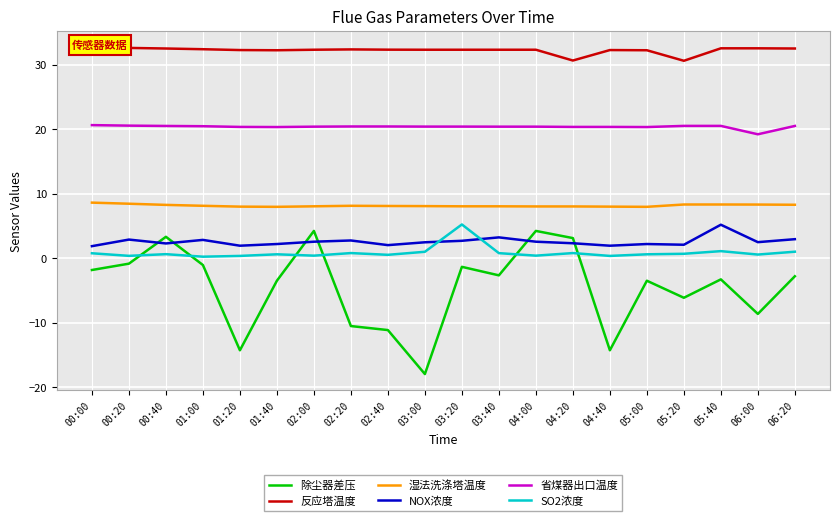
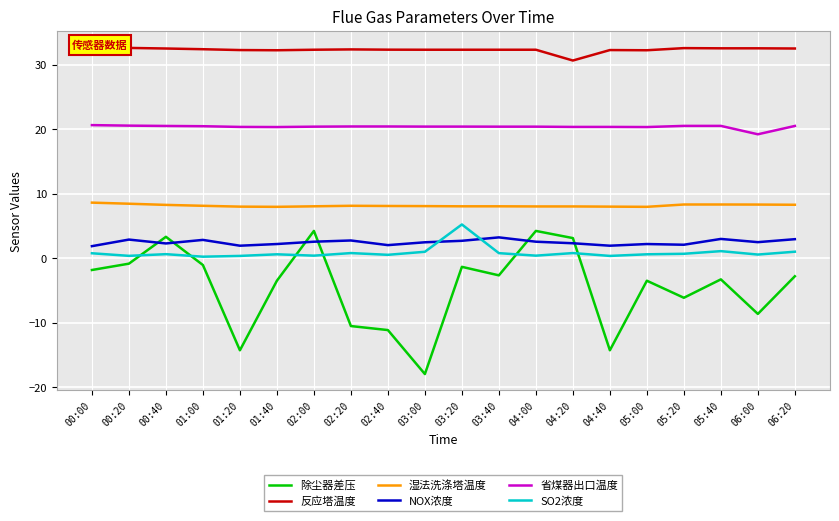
  {
    "除尘器差压": {
      "00:00": -2,
      "00:20": -1,
      "00:40": 3,
      "01:00": -1,
      "01:20": -14,
      "01:40": -3,
      "02:00": 4,
      "02:20": -10,
      "02:40": -11,
      "03:00": -18,
      "03:20": -1,
      "03:40": -3,
      "04:00": 4,
      "04:20": 3,
      "04:40": -14,
      "05:00": -3,
      "05:20": -6,
      "05:40": -3,
      "06:00": -9,
      "06:20": -3
    },
    "反应塔温度": {
      "00:40": 32,
      "01:00": 32,
      "01:20": 32,
      "01:40": 32,
      "02:00": 32,
      "02:20": 32,
      "02:40": 32,
      "03:00": 32,
      "03:20": 32,
      "03:40": 32,
      "04:00": 32,
      "04:20": 31,
      "04:40": 32,
      "05:00": 32,
-     "05:20": 31,
+     "05:20": 33,
      "05:40": 33,
      "06:00": 33,
      "06:20": 32
    },
    "湿法洗涤塔温度": {
      "00:00": 9,
      "00:20": 8,
      "00:40": 8,
      "01:00": 8,
      "01:20": 8,
      "01:40": 8,
      "02:00": 8,
      "02:20": 8,
      "02:40": 8,
      "03:00": 8,
      "03:20": 8,
      "03:40": 8,
      "04:00": 8,
      "04:20": 8,
      "04:40": 8,
      "05:00": 8,
      "05:20": 8,
      "05:40": 8,
      "06:00": 8,
      "06:20": 8
    },
    "NOX浓度": {
      "00:00": 2,
      "00:20": 3,
      "00:40": 2,
      "01:00": 3,
      "01:20": 2,
      "01:40": 2,
      "02:00": 3,
      "02:20": 3,
      "02:40": 2,
      "03:00": 2,
      "03:20": 3,
      "03:40": 3,
      "04:00": 3,
      "04:20": 2,
      "04:40": 2,
      "05:00": 2,
      "05:20": 2,
-     "05:40": 5,
+     "05:40": 3,
      "06:00": 3,
      "06:20": 3
    },
    "省煤器出口温度": {
      "00:00": 21,
      "00:20": 21,
      "00:40": 20,
      "01:00": 20,
      "01:20": 20,
      "01:40": 20,
      "02:00": 20,
      "02:20": 20,
      "02:40": 20,
      "03:00": 20,
      "03:20": 20,
      "03:40": 20,
      "04:00": 20,
      "04:20": 20,
      "04:40": 20,
      "05:00": 20,
      "05:20": 21,
      "05:40": 21,
      "06:00": 19,
      "06:20": 20
    },
    "SO2浓度": {
      "00:00": 1,
      "00:20": 0,
      "00:40": 1,
      "01:00": 0,
      "01:20": 0,
      "01:40": 1,
      "02:00": 0,
      "02:20": 1,
      "02:40": 1,
      "03:00": 1,
      "03:20": 5,
      "03:40": 1,
      "04:00": 0,
      "04:20": 1,
      "04:40": 0,
      "05:00": 1,
      "05:20": 1,
      "05:40": 1,
      "06:00": 1,
      "06:20": 1
    }
  }
